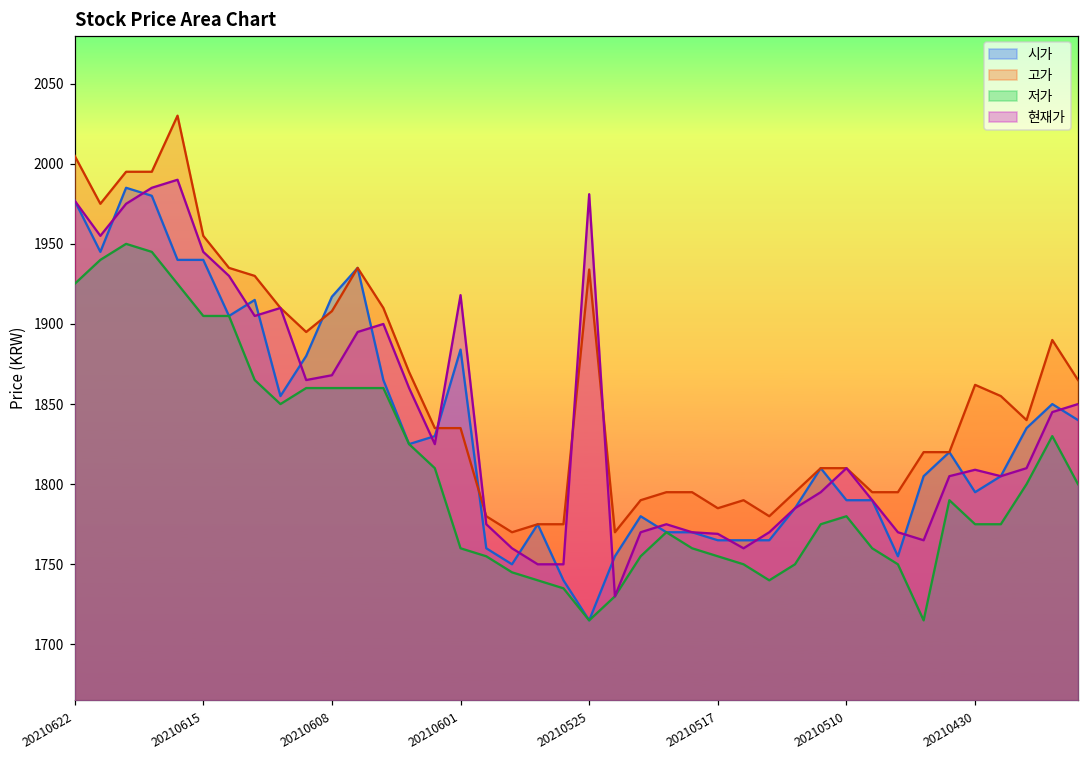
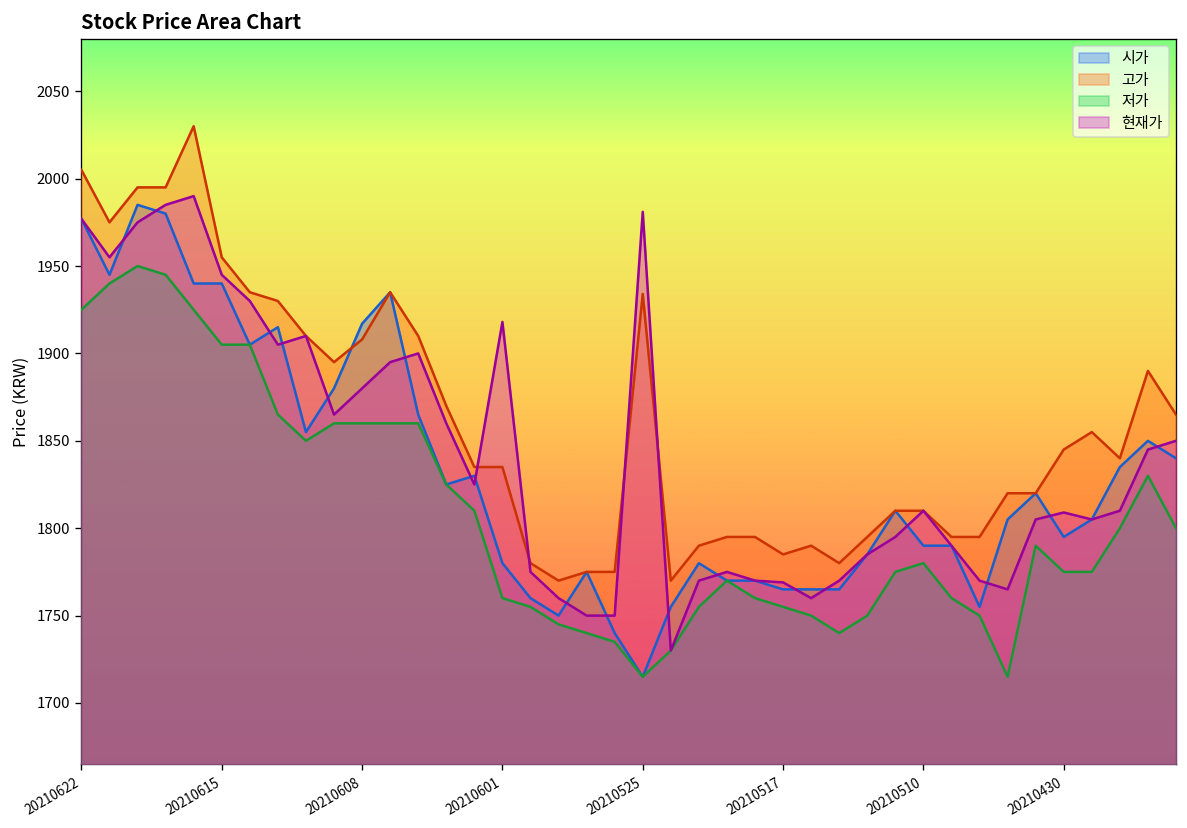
  {
    "시가": {
      "20210615": 1940,
      "20210608": 1917,
-     "20210601": 1884,
+     "20210601": 1780,
      "20210517": 1765,
      "20210510": 1790,
      "20210430": 1795
    },
    "고가": {
      "20210622": 2005,
      "20210615": 1955,
      "20210608": 1908,
      "20210601": 1835,
      "20210525": 1934,
      "20210517": 1785,
-     "20210430": 1862
+     "20210430": 1845
    },
    "저가": {
      "20210622": 1925,
      "20210615": 1905,
      "20210608": 1860,
      "20210601": 1760,
      "20210517": 1755,
      "20210510": 1780,
      "20210430": 1775
    },
    "현재가": {
      "20210615": 1945,
-     "20210608": 1868,
+     "20210608": 1880,
      "20210601": 1918,
      "20210525": 1981,
      "20210517": 1769,
      "20210430": 1809
    }
  }
